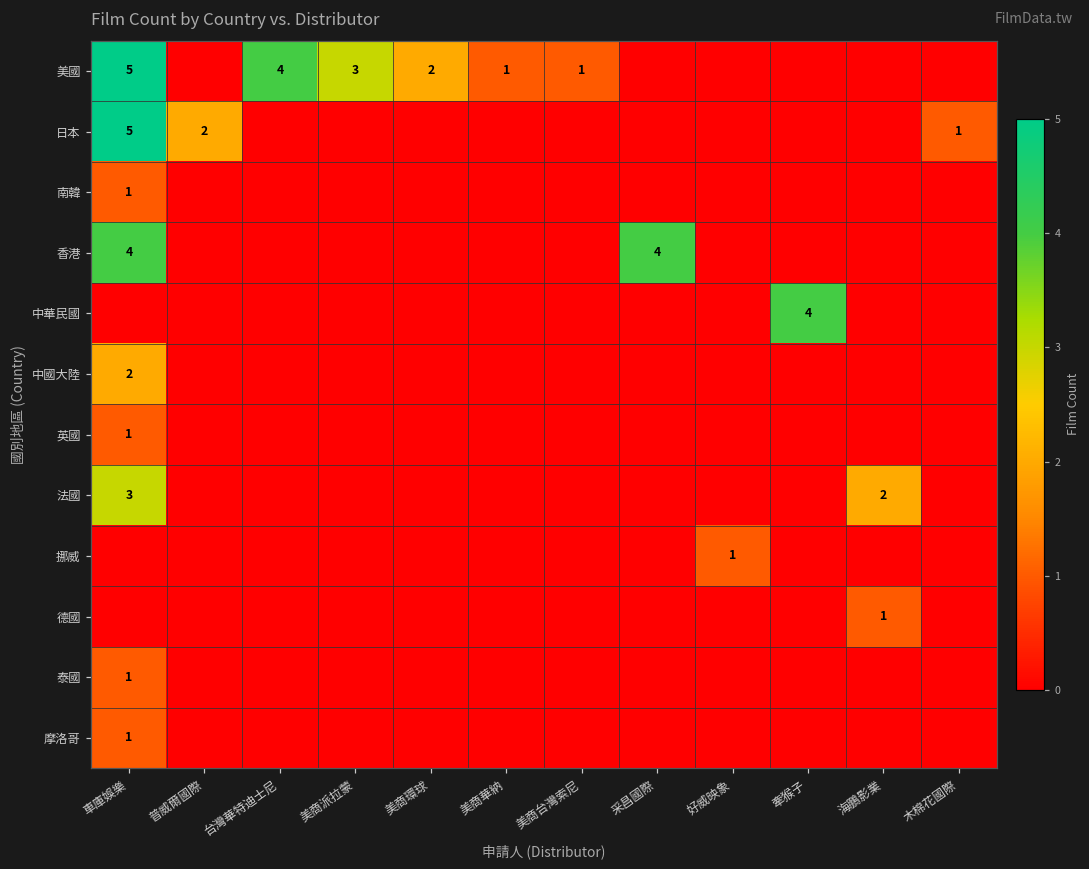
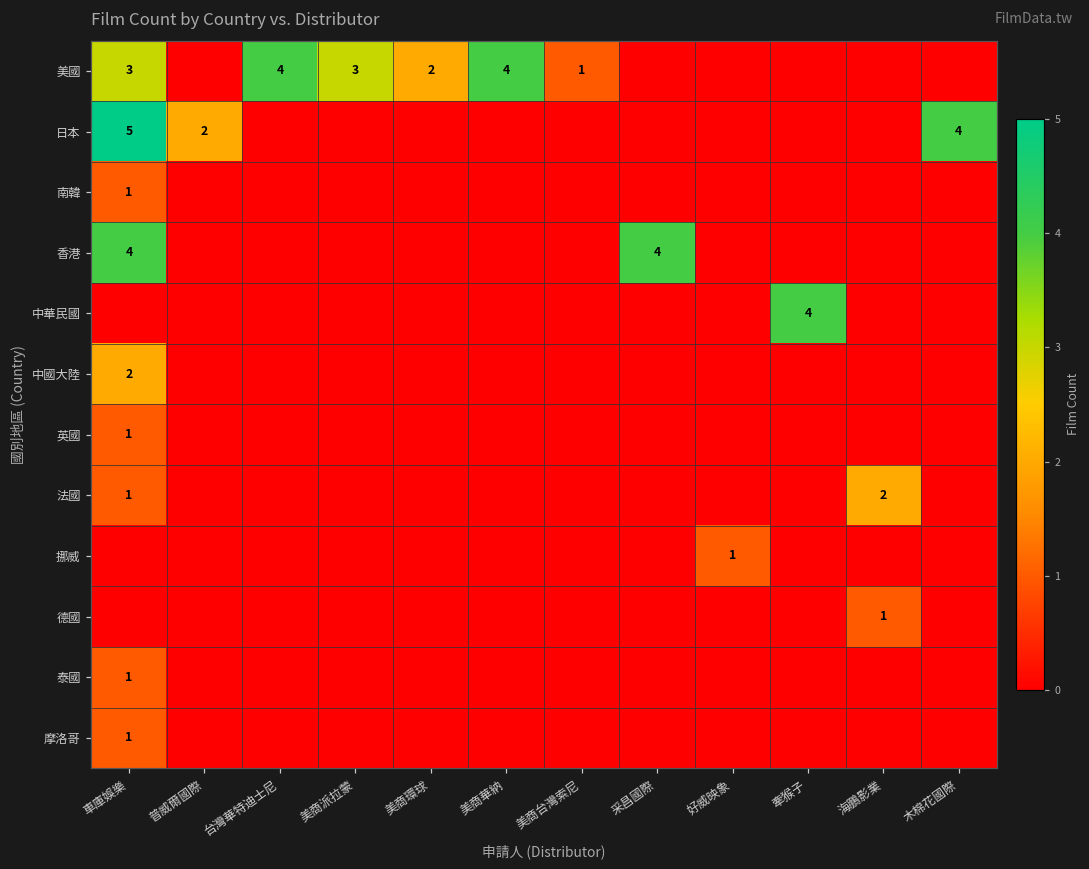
  {
    "美國": {
-     "車庫娛樂": 5,
+     "車庫娛樂": 3,
      "台灣華特迪士尼": 4,
      "美商派拉蒙": 3,
      "美商環球": 2,
-     "美商華納": 1,
+     "美商華納": 4,
      "美商台灣索尼": 1
    },
    "日本": {
      "車庫娛樂": 5,
      "普威爾國際": 2,
-     "木棉花國際": 1
+     "木棉花國際": 4
    },
    "南韓": {
      "車庫娛樂": 1
    },
    "香港": {
      "車庫娛樂": 4,
      "采昌國際": 4
    },
    "中華民國": {
      "牽猴子": 4
    },
    "中國大陸": {
      "車庫娛樂": 2
    },
    "英國": {
      "車庫娛樂": 1
    },
    "法國": {
-     "車庫娛樂": 3,
+     "車庫娛樂": 1,
      "海鵬影業": 2
    },
    "挪威": {
      "好威映象": 1
    },
    "德國": {
      "海鵬影業": 1
    },
    "泰國": {
      "車庫娛樂": 1
    },
    "摩洛哥": {
      "車庫娛樂": 1
    }
  }
